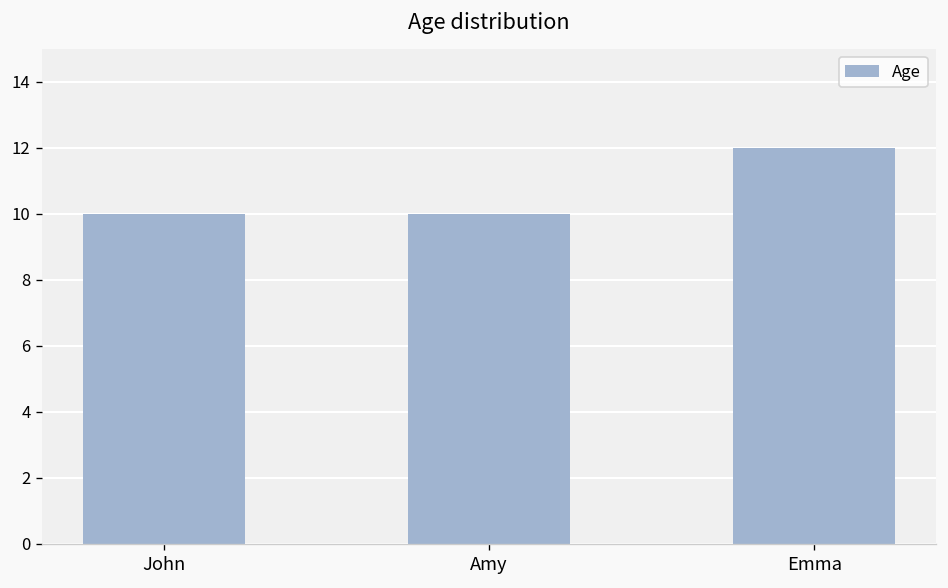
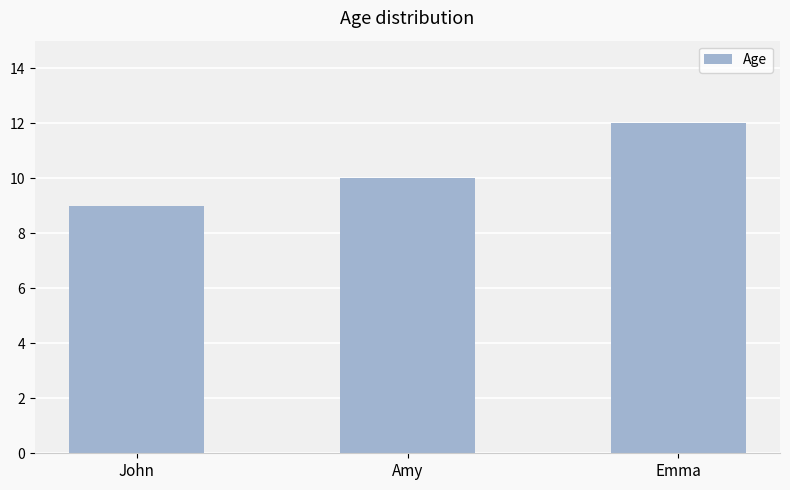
  {
-   "John": 10,
+   "John": 9,
    "Amy": 10,
    "Emma": 12
  }
